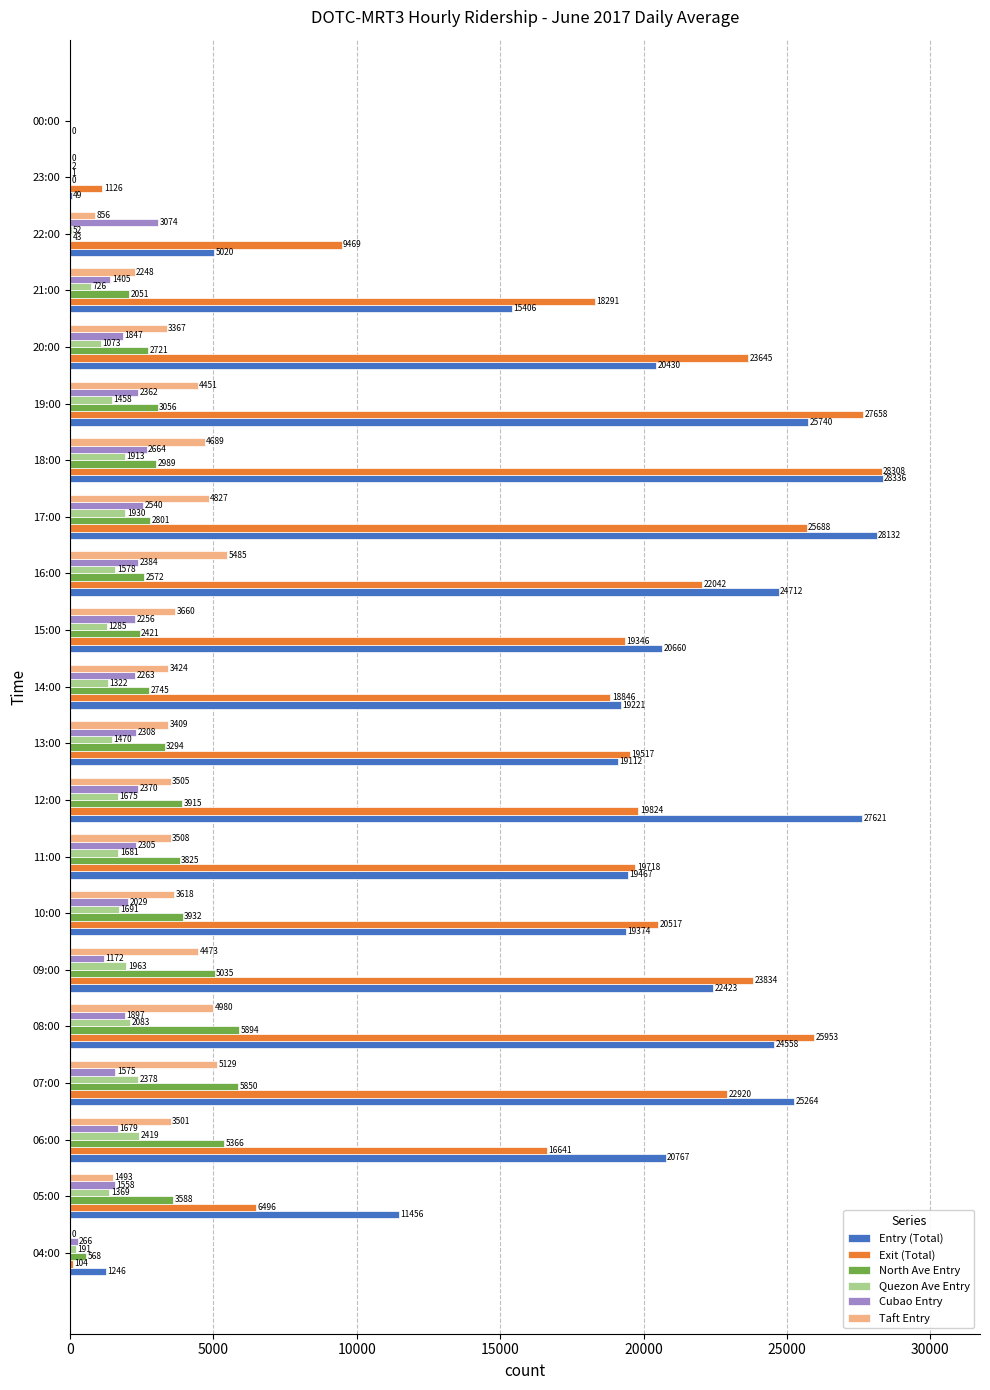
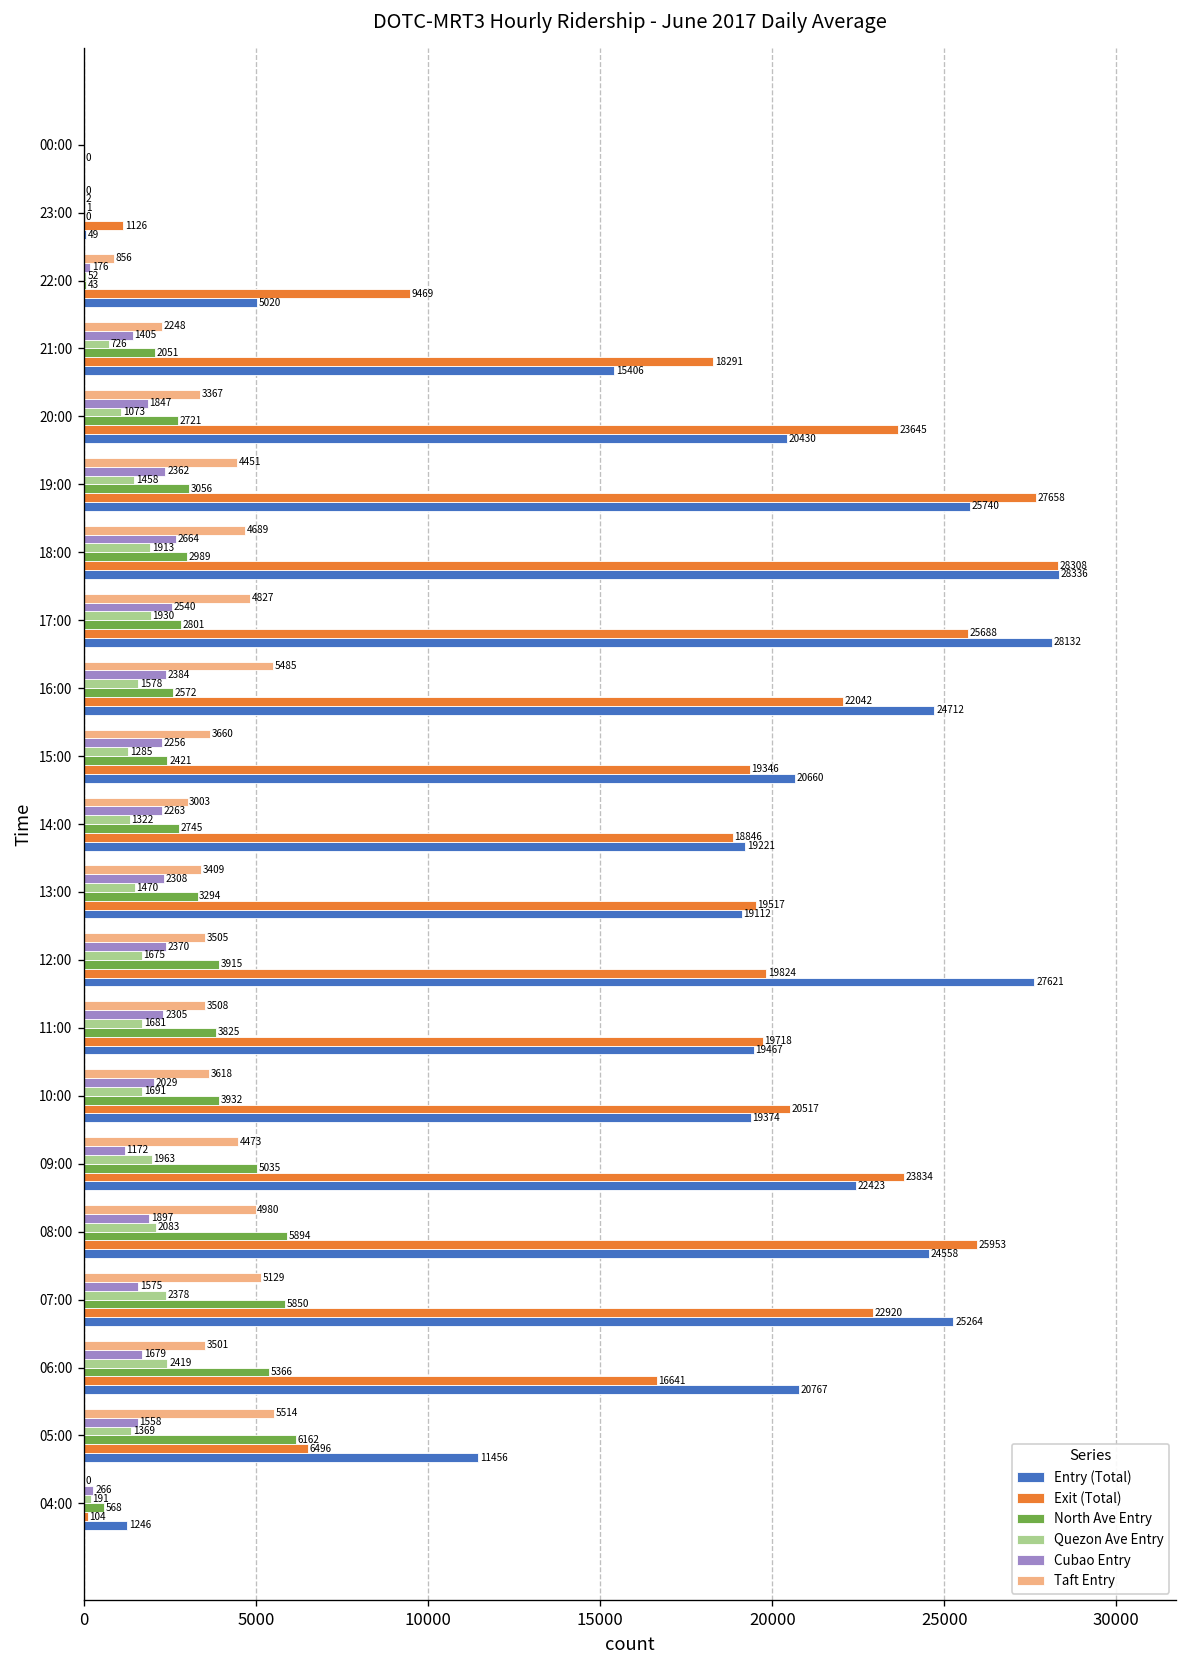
  {
    "Entry (Total)": {
      "23:00": 49,
      "22:00": 5020,
      "21:00": 15406,
      "20:00": 20430,
      "19:00": 25740,
      "17:00": 28132,
      "16:00": 24712,
      "15:00": 20660,
      "14:00": 19221,
      "13:00": 19112,
      "12:00": 27621,
      "11:00": 19467,
      "10:00": 19374,
      "09:00": 22423,
      "08:00": 24558,
      "07:00": 25264,
      "06:00": 20767,
      "05:00": 11456,
      "04:00": 1246
    },
    "Exit (Total)": {
      "00:00": 0,
      "23:00": 1126,
      "22:00": 9469,
      "21:00": 18291,
      "20:00": 23645,
      "19:00": 27658,
      "17:00": 25688,
      "16:00": 22042,
      "15:00": 19346,
      "14:00": 18846,
      "13:00": 19517,
      "12:00": 19824,
      "11:00": 19718,
      "10:00": 20517,
      "09:00": 23834,
      "08:00": 25953,
      "07:00": 22920,
      "06:00": 16641,
      "05:00": 6496,
      "04:00": 104
    },
    "North Ave Entry": {
      "21:00": 2051,
      "20:00": 2721,
      "19:00": 3056,
      "18:00": 2989,
      "17:00": 2801,
      "16:00": 2572,
      "15:00": 2421,
      "14:00": 2745,
      "13:00": 3294,
      "12:00": 3915,
      "11:00": 3825,
      "10:00": 3932,
      "09:00": 5035,
      "08:00": 5894,
      "07:00": 5850,
      "06:00": 5366,
-     "05:00": 3588,
+     "05:00": 6162,
      "04:00": 568
    },
    "Quezon Ave Entry": {
      "21:00": 726,
      "20:00": 1073,
      "19:00": 1458,
      "18:00": 1913,
      "17:00": 1930,
      "16:00": 1578,
      "15:00": 1285,
      "14:00": 1322,
      "13:00": 1470,
      "12:00": 1675,
      "11:00": 1681,
      "10:00": 1691,
      "09:00": 1963,
      "08:00": 2083,
      "07:00": 2378,
      "06:00": 2419,
      "05:00": 1369
    },
    "Cubao Entry": {
-     "22:00": 3074,
+     "22:00": 176,
      "21:00": 1405,
      "20:00": 1847,
      "19:00": 2362,
      "18:00": 2664,
      "17:00": 2540,
      "16:00": 2384,
      "15:00": 2256,
      "14:00": 2263,
      "13:00": 2308,
      "12:00": 2370,
      "11:00": 2305,
      "10:00": 2029,
      "09:00": 1172,
      "08:00": 1897,
      "07:00": 1575,
      "06:00": 1679
    },
    "Taft Entry": {
      "22:00": 856,
      "21:00": 2248,
      "20:00": 3367,
      "19:00": 4451,
      "18:00": 4689,
      "17:00": 4827,
      "16:00": 5485,
      "15:00": 3660,
-     "14:00": 3424,
+     "14:00": 3003,
      "13:00": 3409,
      "12:00": 3505,
      "11:00": 3508,
      "10:00": 3618,
      "09:00": 4473,
      "08:00": 4980,
      "07:00": 5129,
      "06:00": 3501,
-     "05:00": 1493,
+     "05:00": 5514,
      "04:00": 0
    }
  }
